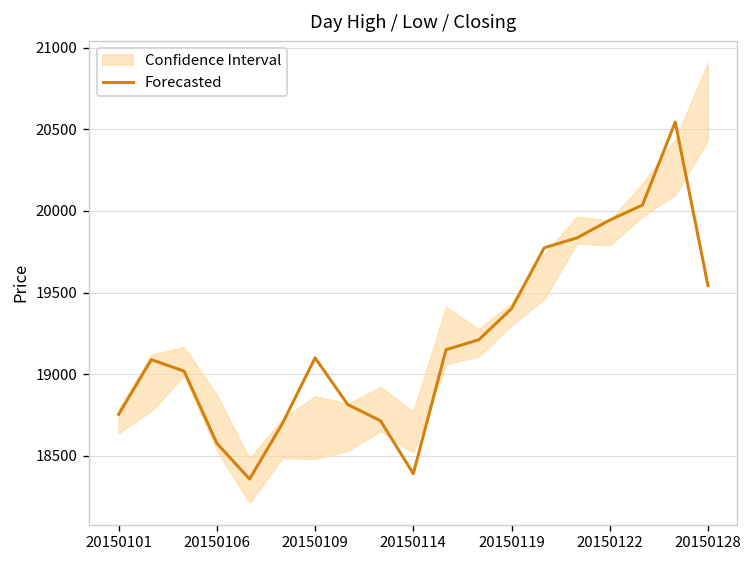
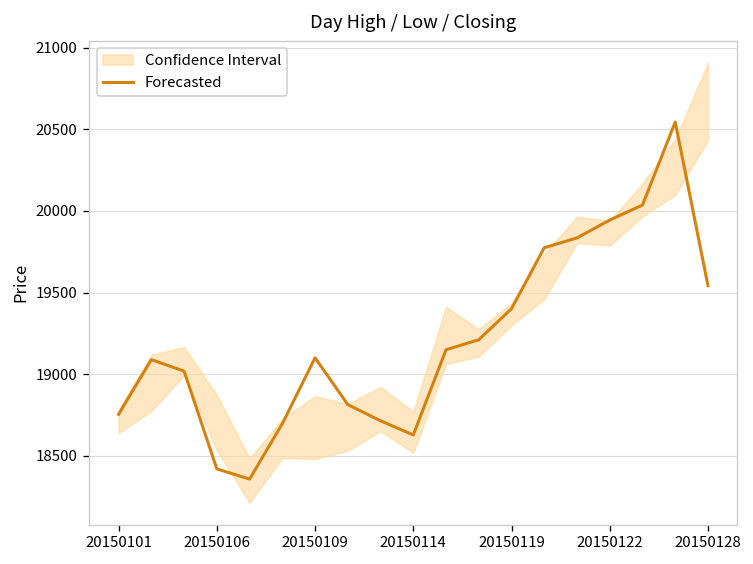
  {
    "Forecasted": {
      "20150101": 18750,
-     "20150106": 18580,
+     "20150106": 18420,
      "20150109": 19100,
-     "20150114": 18390,
+     "20150114": 18630,
      "20150119": 19400,
      "20150128": 19540
    }
  }
